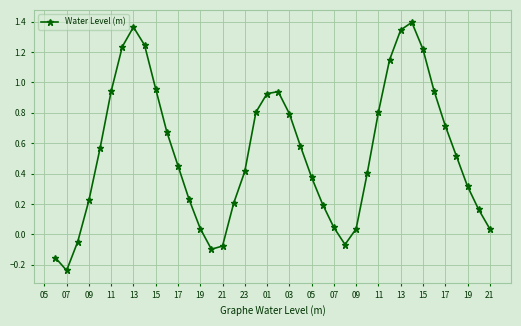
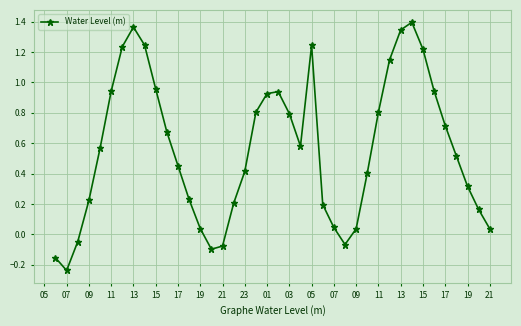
  {
    "23": 0.41,
    "01": 0.93,
    "03": 0.79,
-   "05": 0.38
+   "05": 1.24
  }
